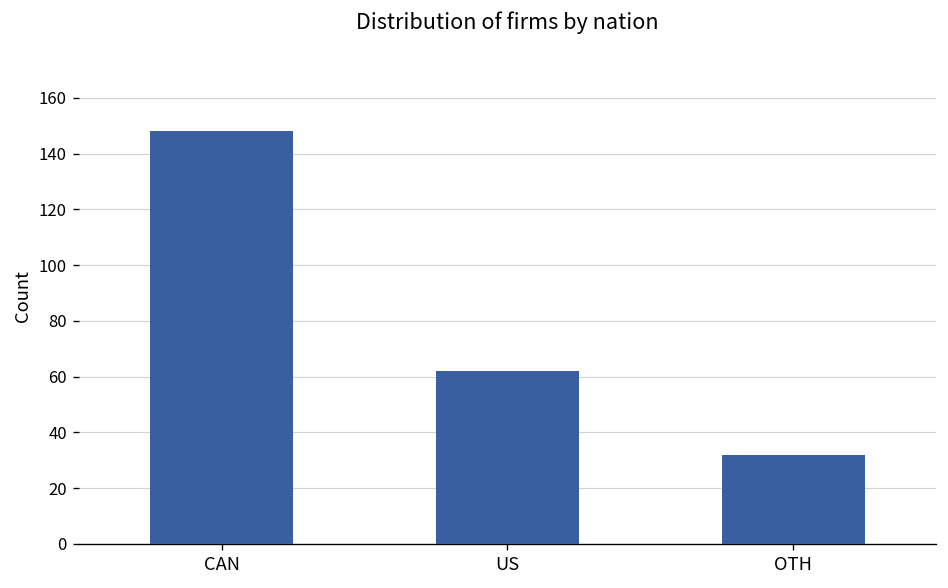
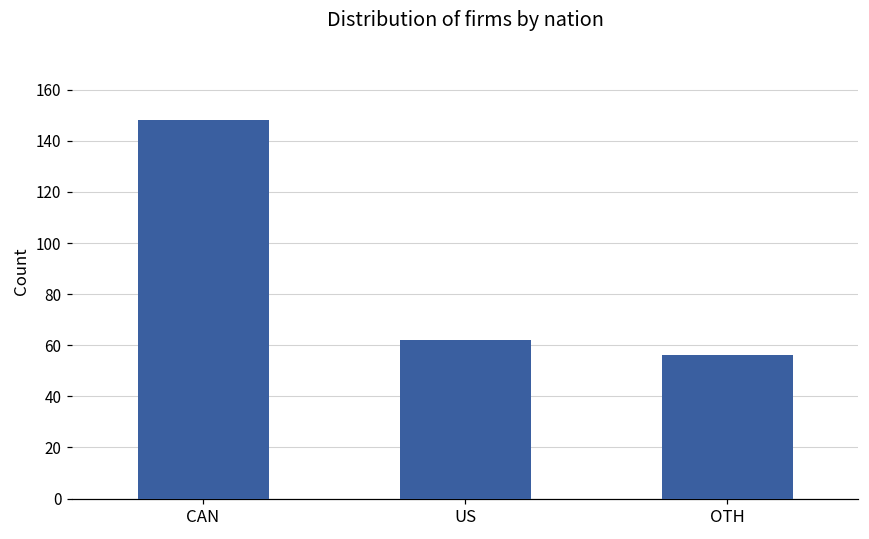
  {
    "CAN": 148,
    "US": 62,
-   "OTH": 32
+   "OTH": 56
  }
